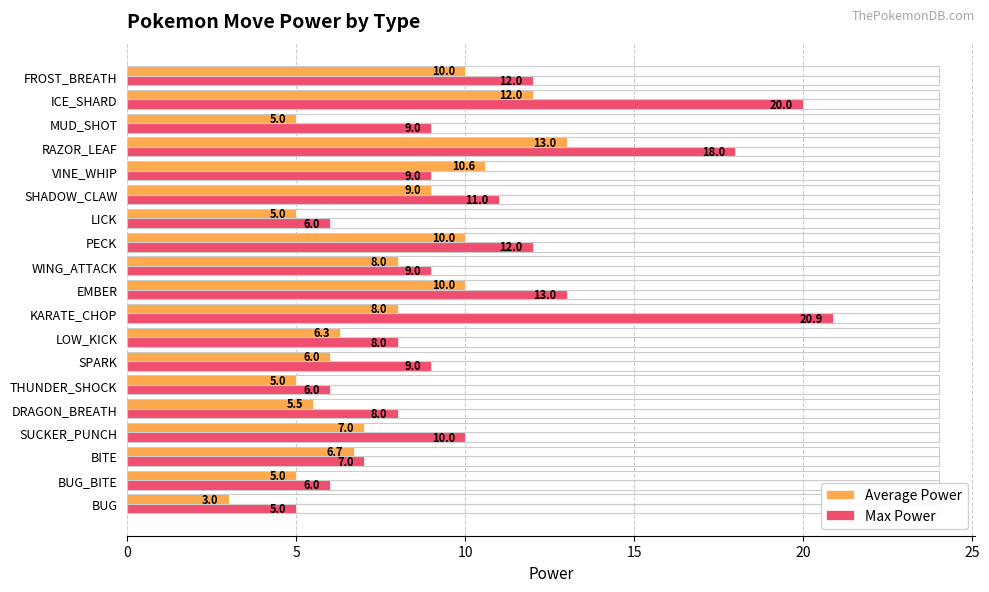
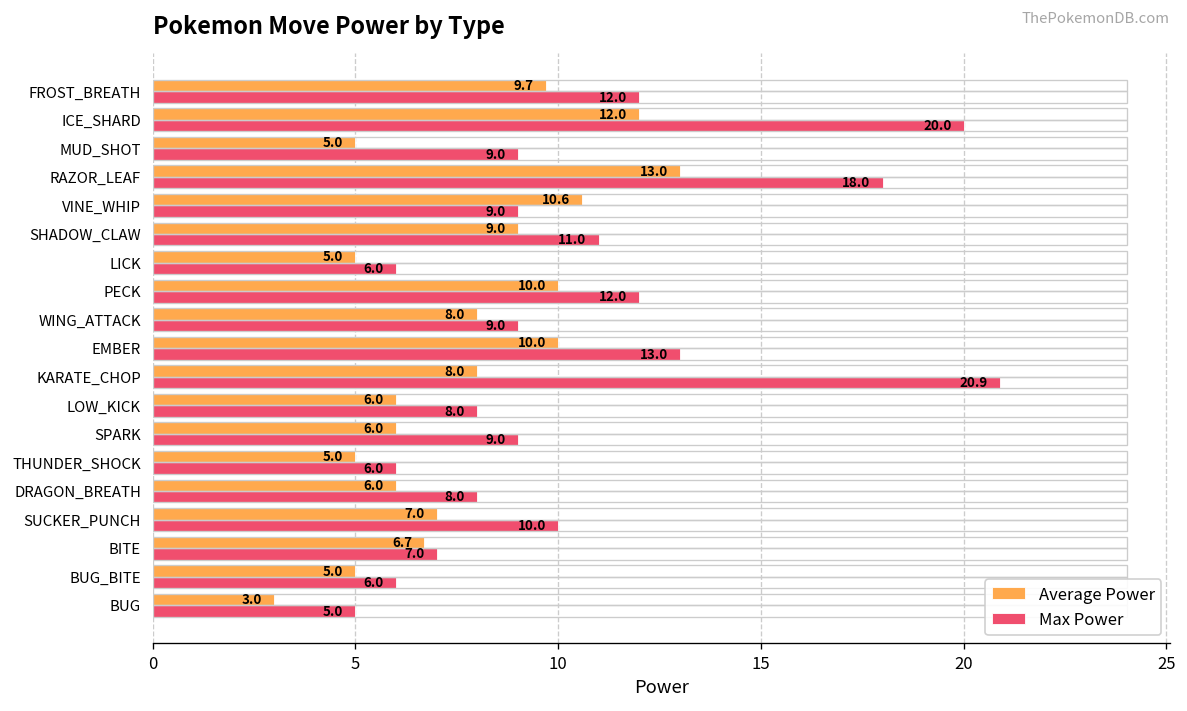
  {
    "Average Power": {
-     "FROST_BREATH": 10.0,
-     "LOW_KICK": 6.3,
-     "DRAGON_BREATH": 5.5
+     "FROST_BREATH": 9.7,
+     "LOW_KICK": 6.0,
+     "DRAGON_BREATH": 6.0
    }
  }
